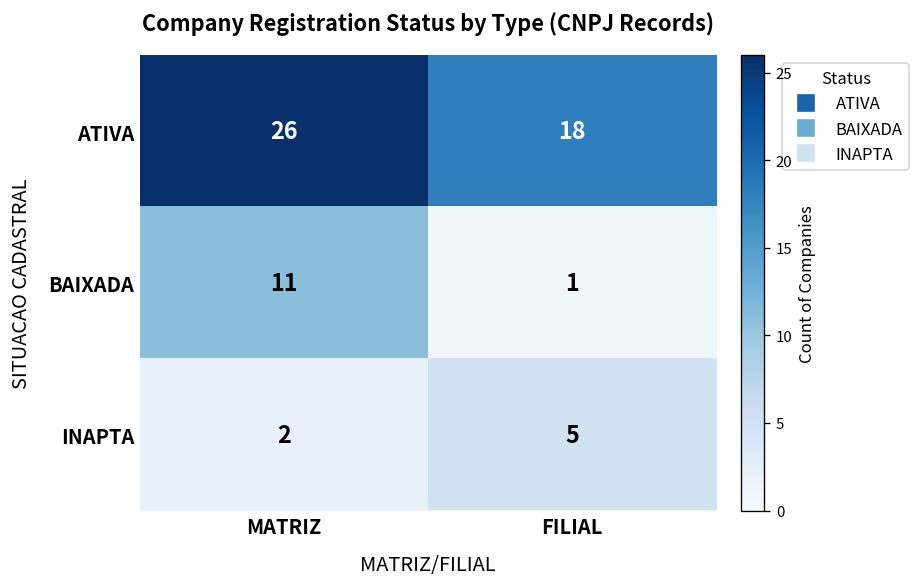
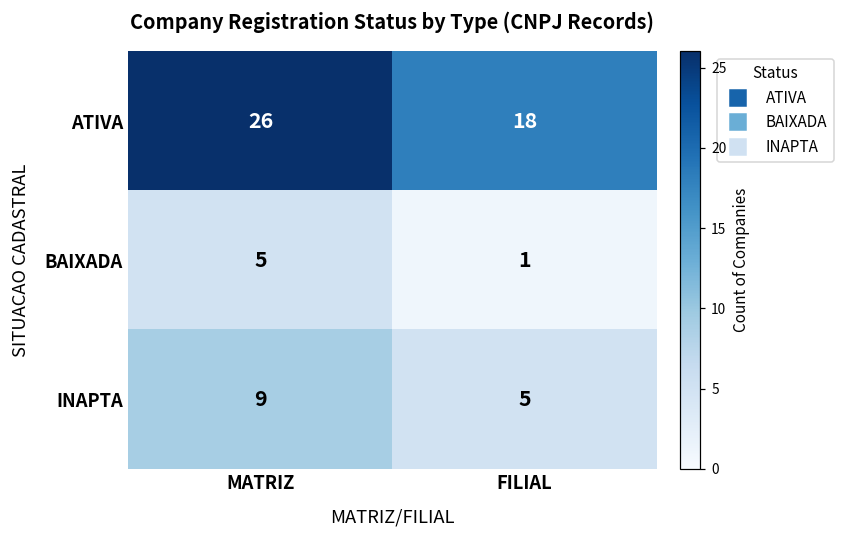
  {
    "ATIVA": {
      "MATRIZ": 26,
      "FILIAL": 18
    },
    "BAIXADA": {
-     "MATRIZ": 11,
+     "MATRIZ": 5,
      "FILIAL": 1
    },
    "INAPTA": {
-     "MATRIZ": 2,
+     "MATRIZ": 9,
      "FILIAL": 5
    }
  }
